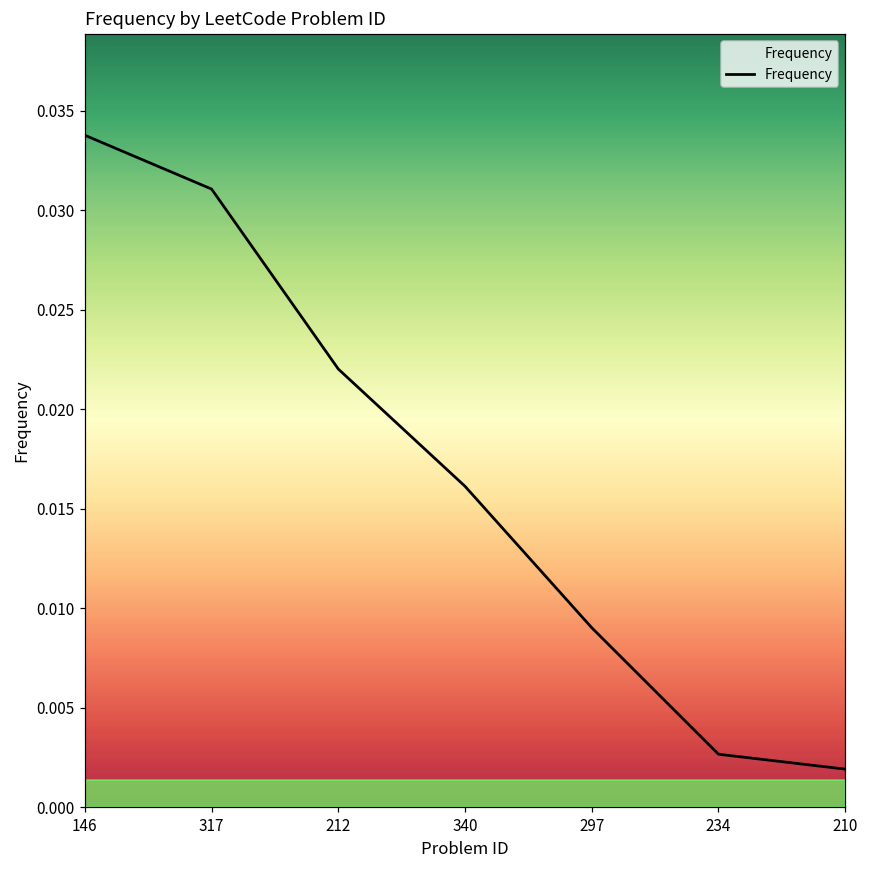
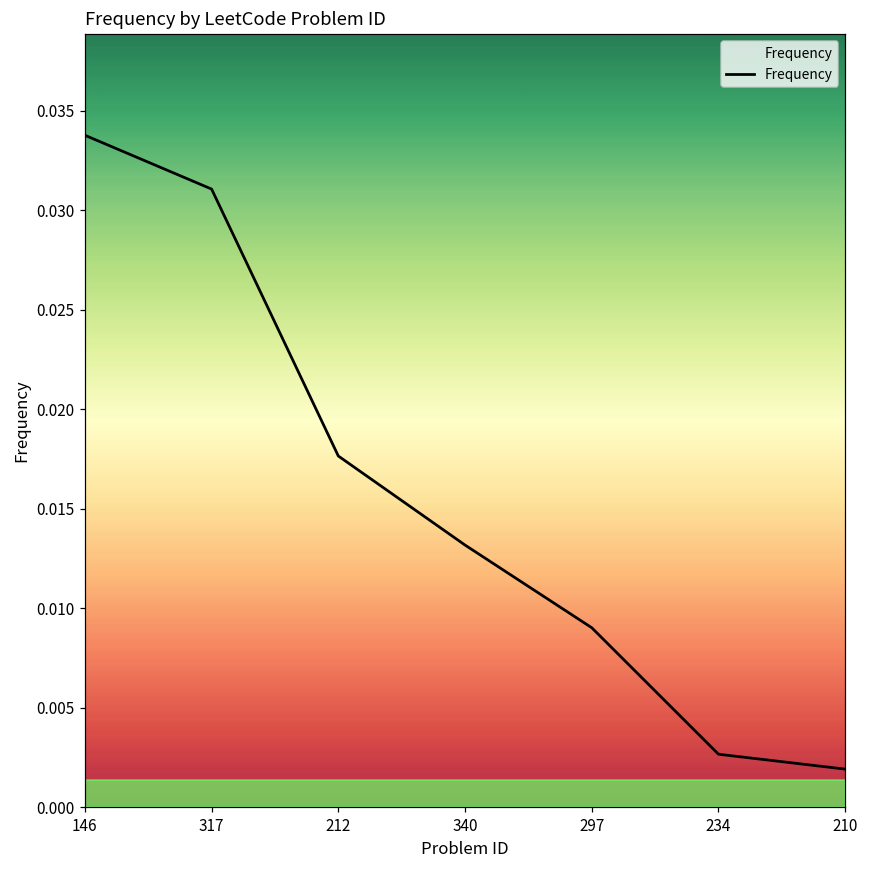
  {
    "146": 0.0338,
    "317": 0.0311,
-   "212": 0.0220,
-   "340": 0.0161,
+   "212": 0.0176,
+   "340": 0.0132,
    "297": 0.0090,
    "234": 0.0027,
    "210": 0.0019
  }
